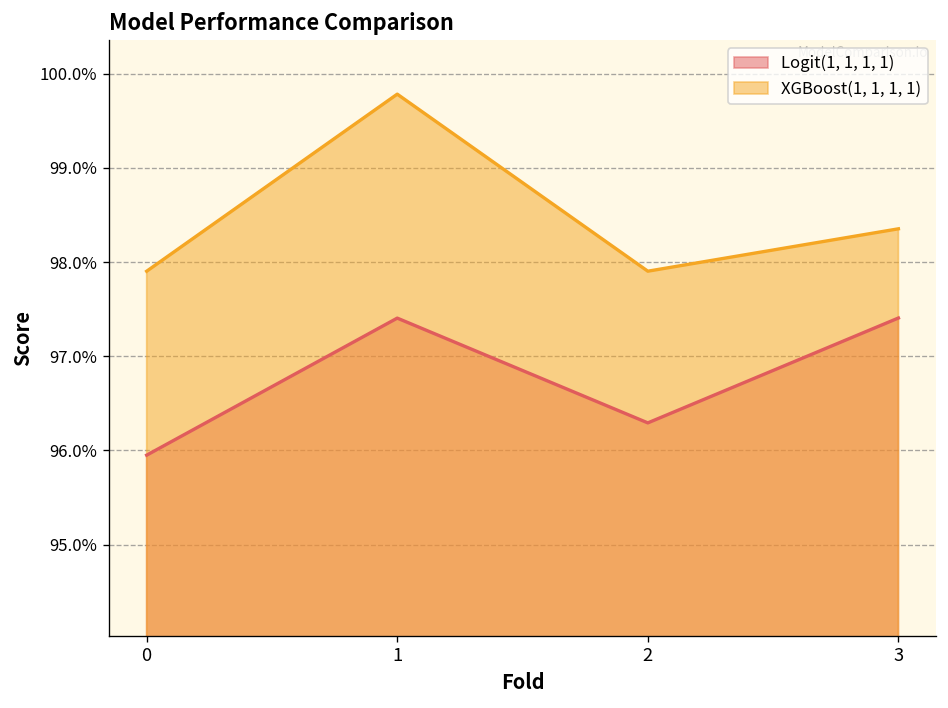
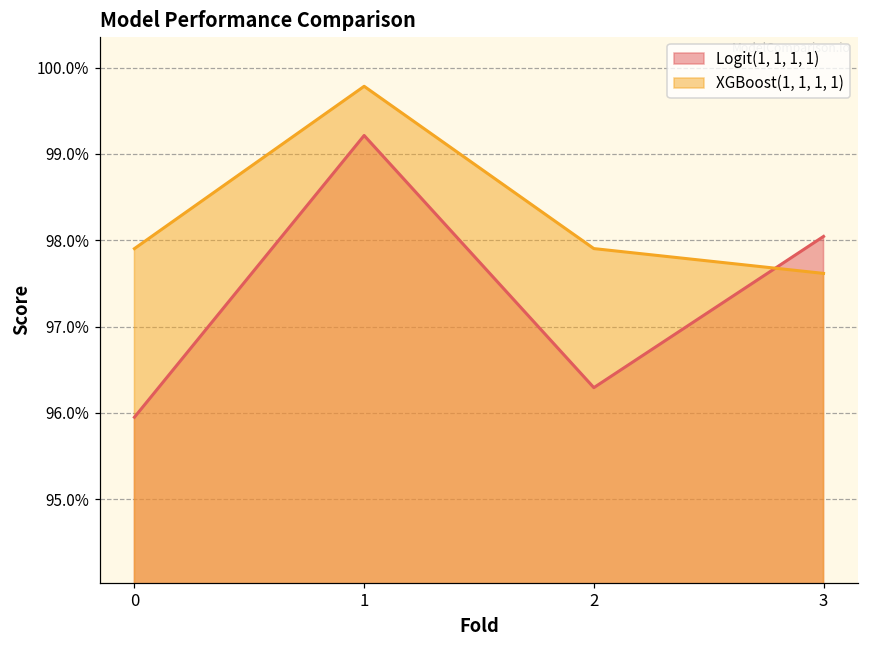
  {
    "Logit(1, 1, 1, 1)": {
      "0": "95.9%",
-     "1": "97.4%",
+     "1": "99.2%",
      "2": "96.3%",
-     "3": "97.4%"
+     "3": "98.0%"
    },
    "XGBoost(1, 1, 1, 1)": {
      "0": "97.9%",
      "1": "99.8%",
      "2": "97.9%",
-     "3": "98.4%"
+     "3": "97.6%"
    }
  }
